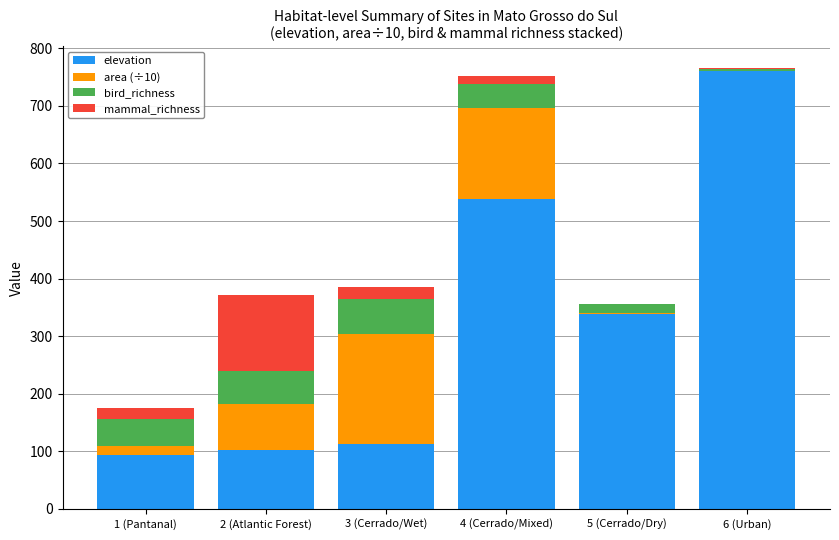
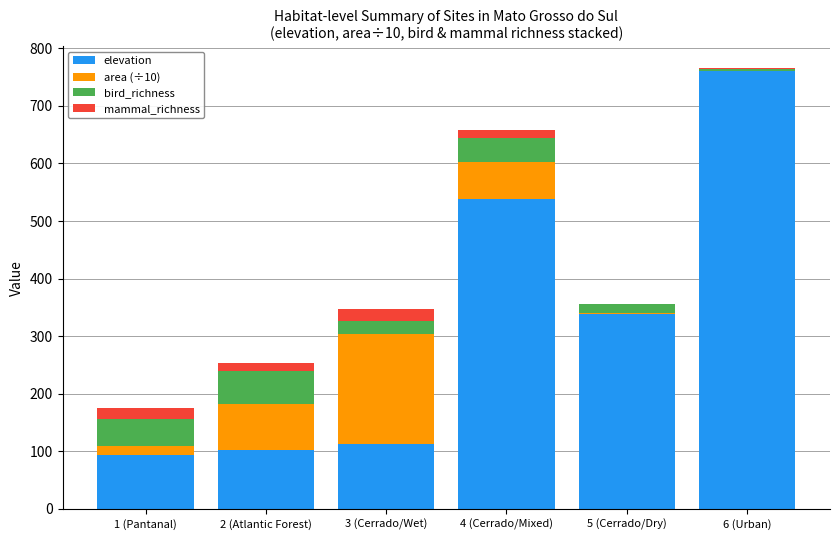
  {
    "elevation": {
      "1 (Pantanal)": 90,
      "2 (Atlantic Forest)": 100,
      "3 (Cerrado/Wet)": 110,
      "4 (Cerrado/Mixed)": 540,
      "5 (Cerrado/Dry)": 340,
      "6 (Urban)": 760
    },
    "area (÷10)": {
      "1 (Pantanal)": 20,
      "2 (Atlantic Forest)": 80,
      "3 (Cerrado/Wet)": 190,
-     "4 (Cerrado/Mixed)": 160
+     "4 (Cerrado/Mixed)": 70
    },
    "bird_richness": {
      "1 (Pantanal)": 50,
      "2 (Atlantic Forest)": 60,
-     "3 (Cerrado/Wet)": 60,
+     "3 (Cerrado/Wet)": 20,
      "4 (Cerrado/Mixed)": 40,
      "5 (Cerrado/Dry)": 20
    },
    "mammal_richness": {
      "1 (Pantanal)": 20,
-     "2 (Atlantic Forest)": 130,
+     "2 (Atlantic Forest)": 10,
      "3 (Cerrado/Wet)": 20,
      "4 (Cerrado/Mixed)": 10,
      "5 (Cerrado/Dry)": 0
    }
  }
